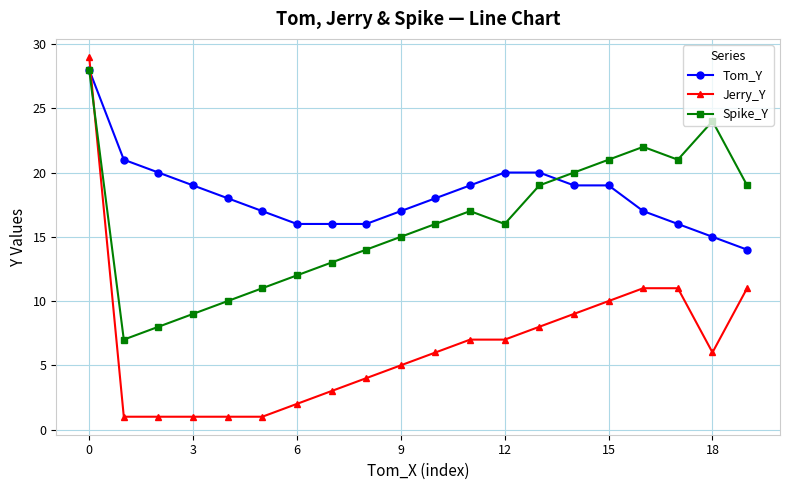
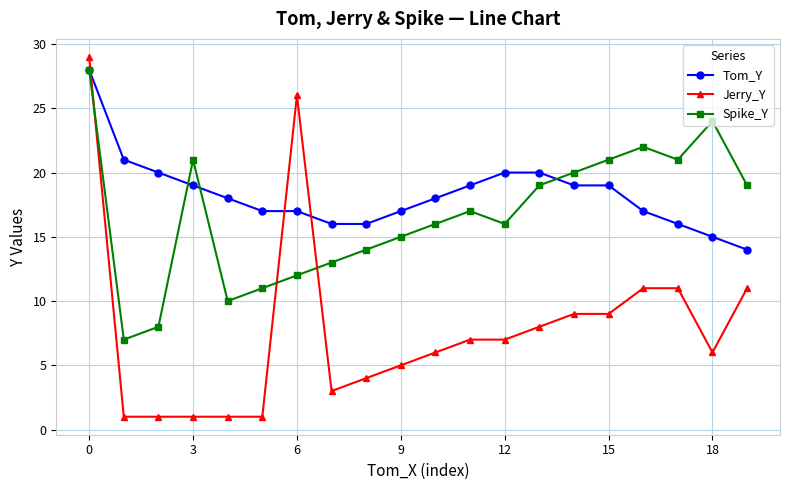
  {
    "Tom_Y": {
      "3": 19,
-     "6": 16,
+     "6": 17,
      "9": 17,
      "12": 20,
      "15": 19,
      "18": 15
    },
    "Jerry_Y": {
      "0": 29,
      "3": 1,
-     "6": 2,
+     "6": 26,
      "9": 5,
      "12": 7,
-     "15": 10,
+     "15": 9,
      "18": 6
    },
    "Spike_Y": {
-     "3": 9,
+     "3": 21,
      "6": 12,
      "9": 15,
      "12": 16,
      "15": 21
    }
  }
